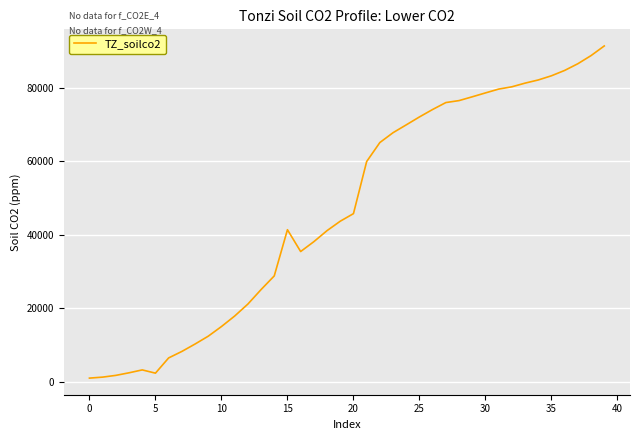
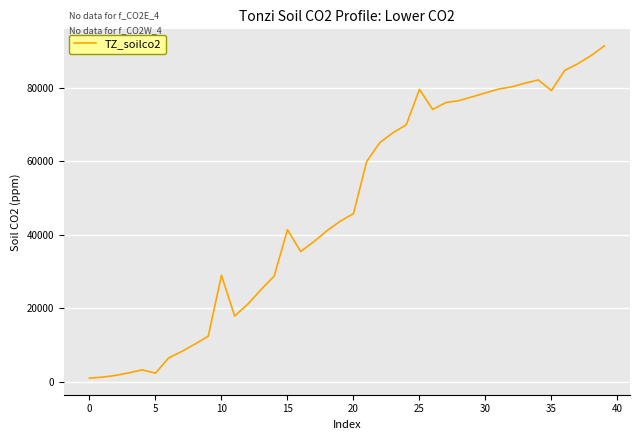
  {
    "0": 1000,
    "5": 2000,
-   "10": 15000,
+   "10": 29000,
    "15": 41000,
    "20": 46000,
-   "25": 72000,
+   "25": 80000,
    "30": 79000,
-   "35": 83000
+   "35": 79000
  }
